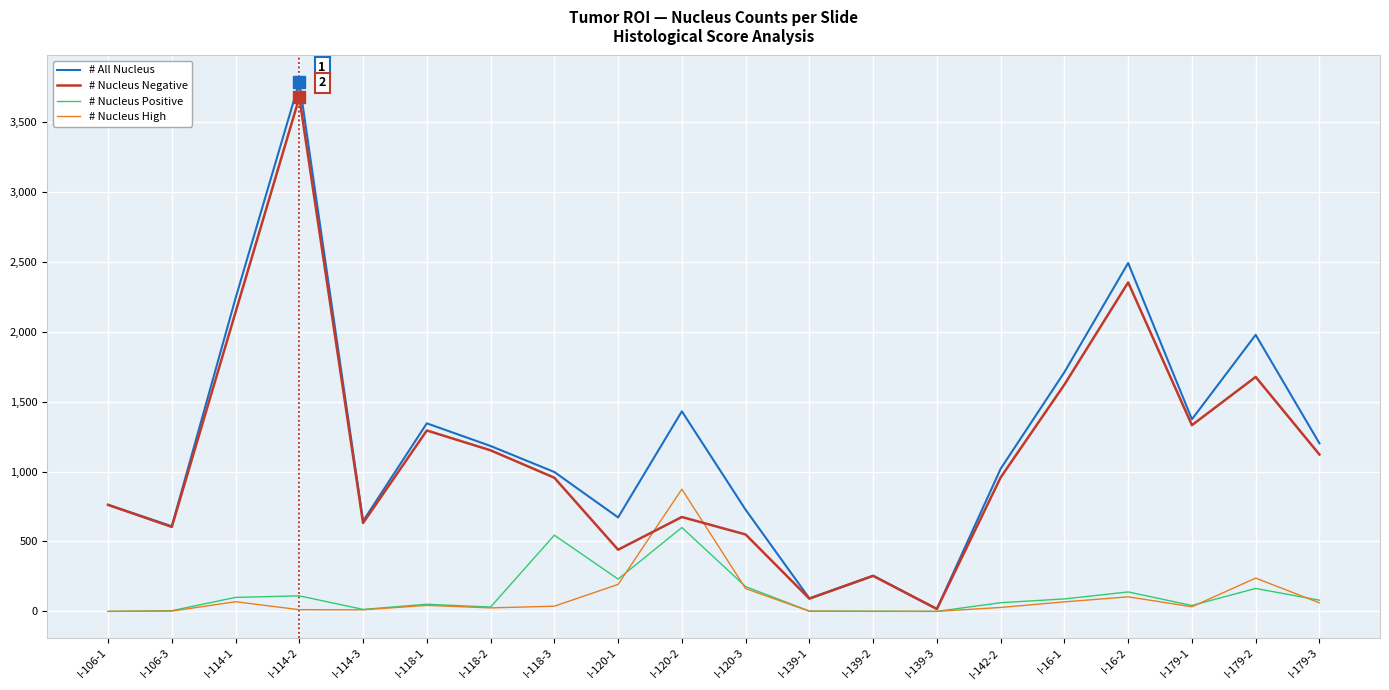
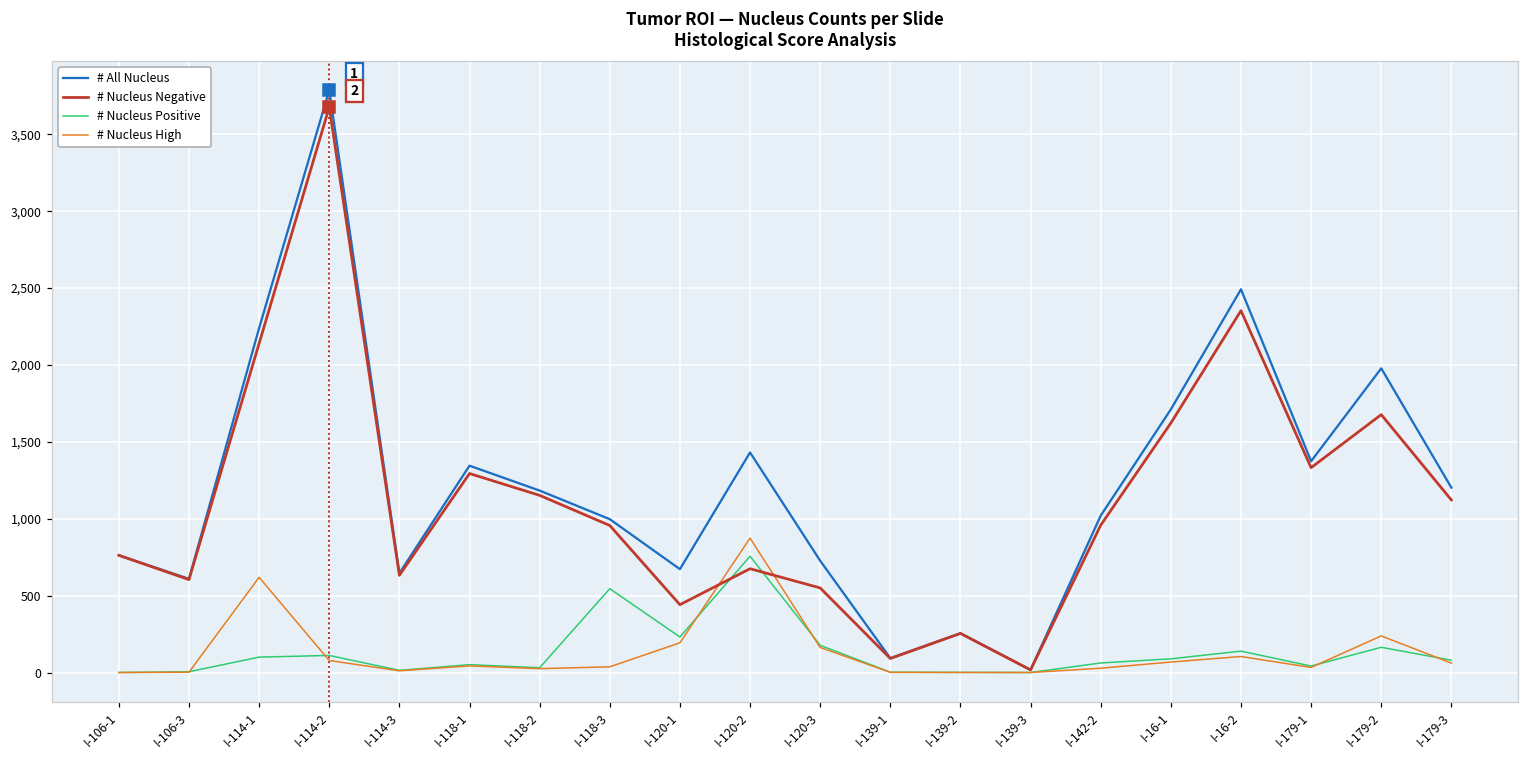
  {
    "# Nucleus Positive": {
      "I-114-1": 100,
      "I-114-2": 110,
      "I-118-3": 550,
      "I-120-1": 230,
-     "I-120-2": 600,
+     "I-120-2": 760,
      "I-142-2": 60,
      "I-16-1": 90,
      "I-16-2": 140,
      "I-179-2": 160,
      "I-179-3": 80
    },
    "# Nucleus High": {
-     "I-114-1": 70,
-     "I-114-2": 10,
+     "I-114-1": 620,
+     "I-114-2": 80,
      "I-118-3": 40,
      "I-120-1": 190,
      "I-120-2": 870,
      "I-142-2": 30,
      "I-16-1": 70,
      "I-16-2": 100,
      "I-179-2": 240,
      "I-179-3": 60
    }
  }
